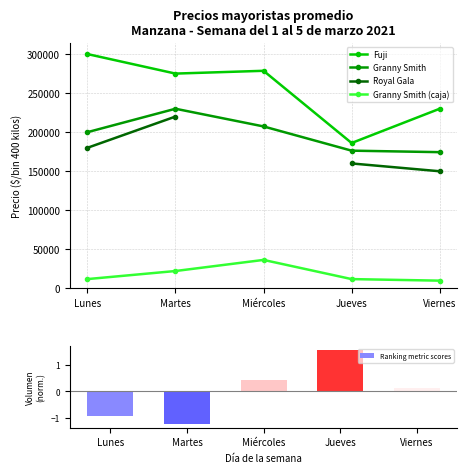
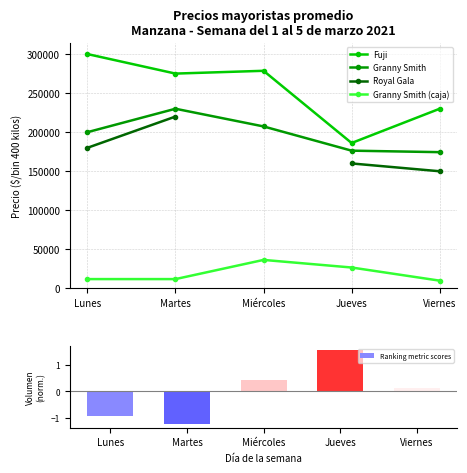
  {
    "Precios mayoristas promedio Manzana - Semana del 1 al 5 de marzo 2021": {
      "Granny Smith (caja)": {
        "Lunes": 10000,
-       "Martes": 20000,
+       "Martes": 10000,
        "Miércoles": 40000,
-       "Jueves": 10000,
+       "Jueves": 30000,
        "Viernes": 10000
      }
    }
  }
